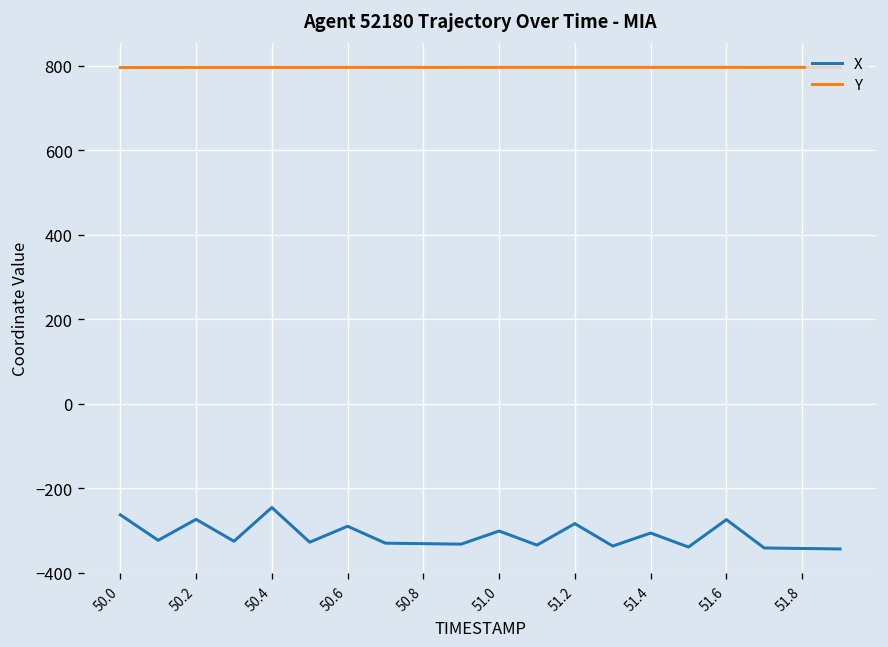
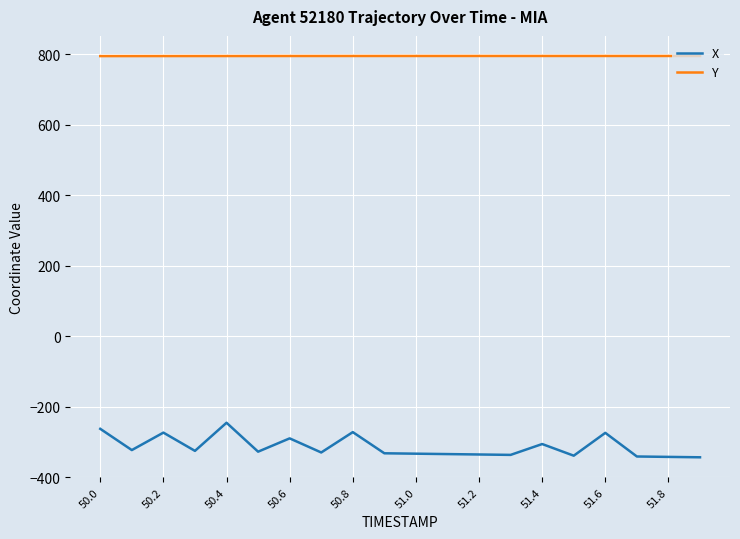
  {
    "X": {
      "50.0": -260,
      "50.2": -270,
      "50.4": -250,
      "50.6": -290,
-     "50.8": -330,
-     "51.0": -300,
-     "51.2": -280,
+     "50.8": -270,
+     "51.0": -330,
+     "51.2": -340,
      "51.4": -310,
      "51.6": -270,
      "51.8": -340
    },
    "Y": {
      "50.0": 800,
      "50.2": 800,
      "50.4": 800,
      "50.6": 800,
      "50.8": 800,
      "51.0": 800,
      "51.2": 800,
      "51.4": 800,
      "51.6": 800,
      "51.8": 800
    }
  }
